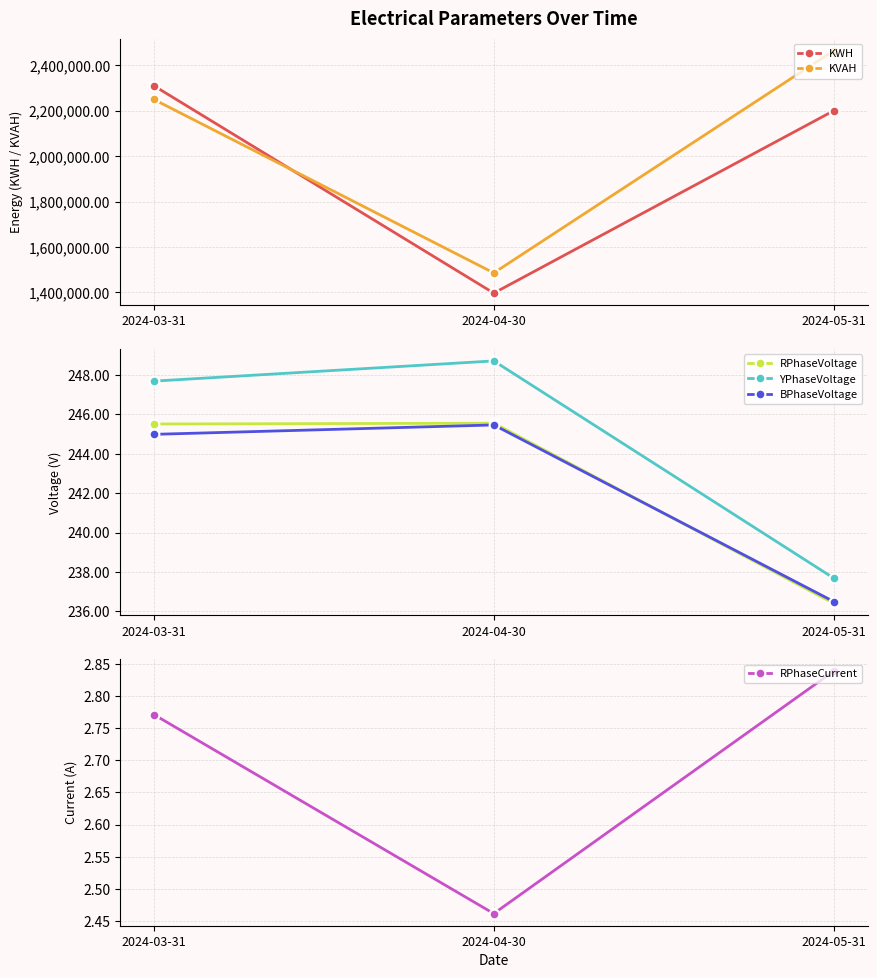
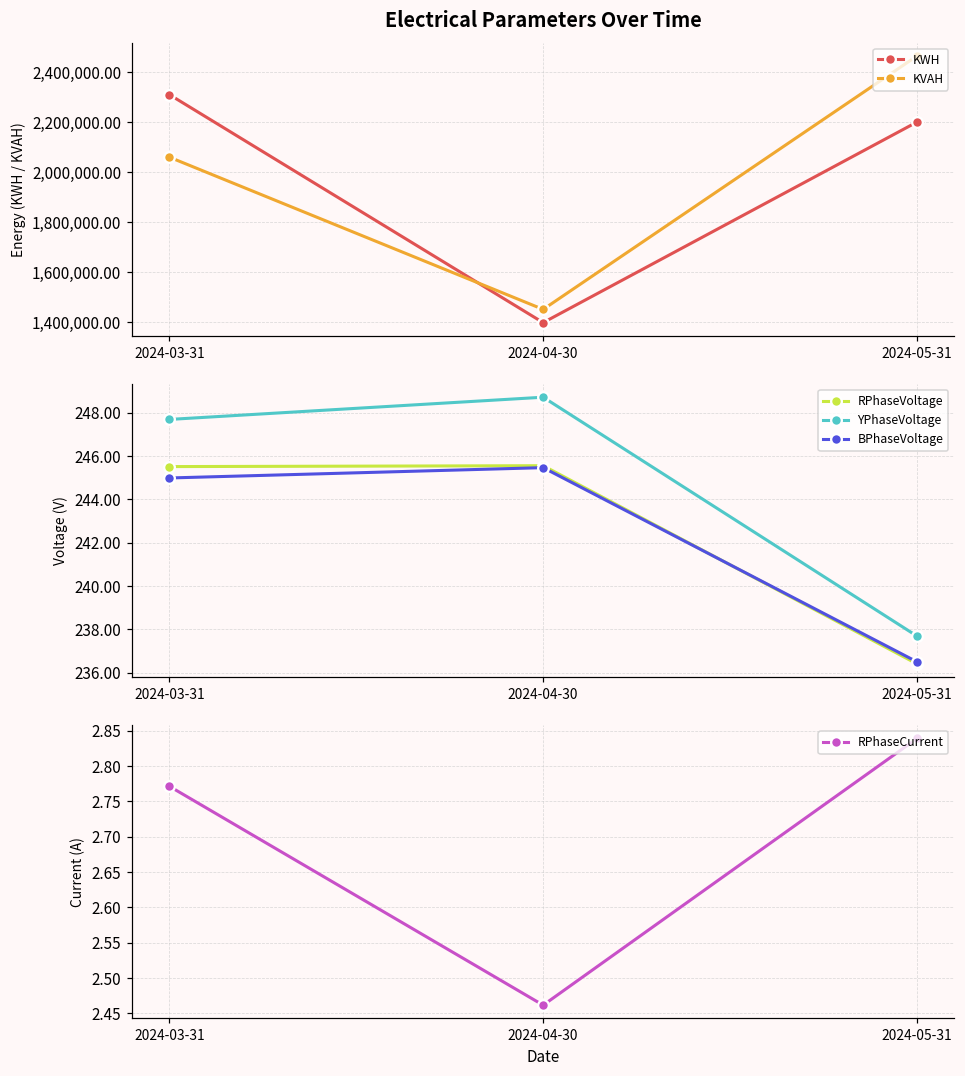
  {
    "Electrical Parameters Over Time": {
      "KWH": {
        "2024-03-31": "2,310,000",
        "2024-04-30": "1,400,000",
        "2024-05-31": "2,200,000"
      },
      "KVAH": {
-       "2024-03-31": "2,250,000",
-       "2024-04-30": "1,490,000"
+       "2024-03-31": "2,060,000",
+       "2024-04-30": "1,450,000"
      }
    }
  }
